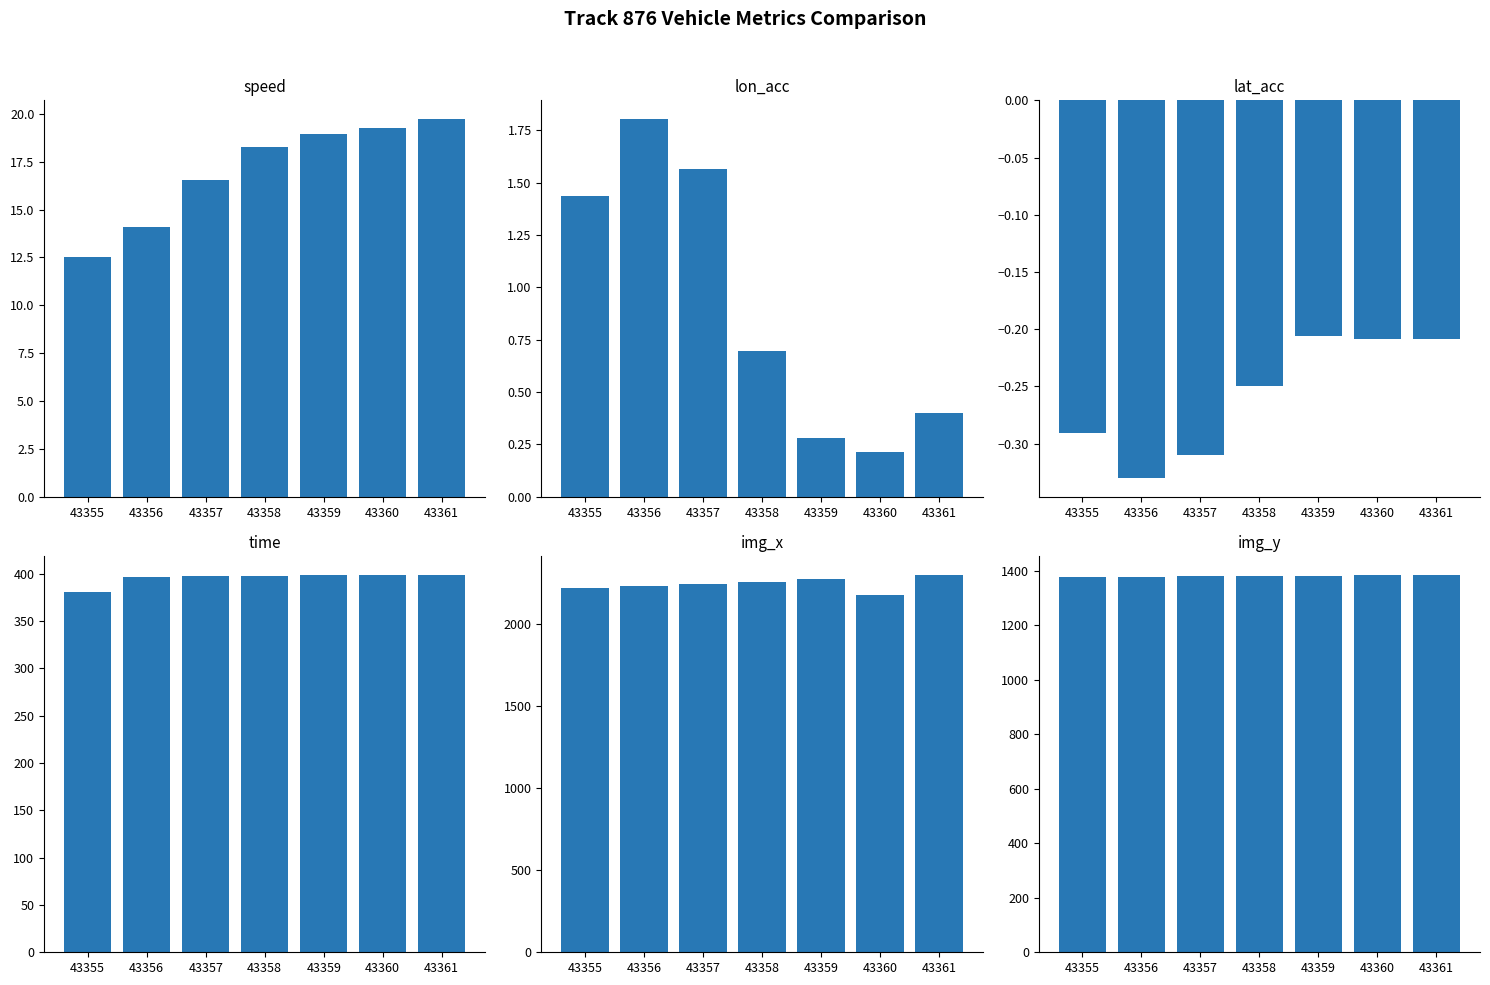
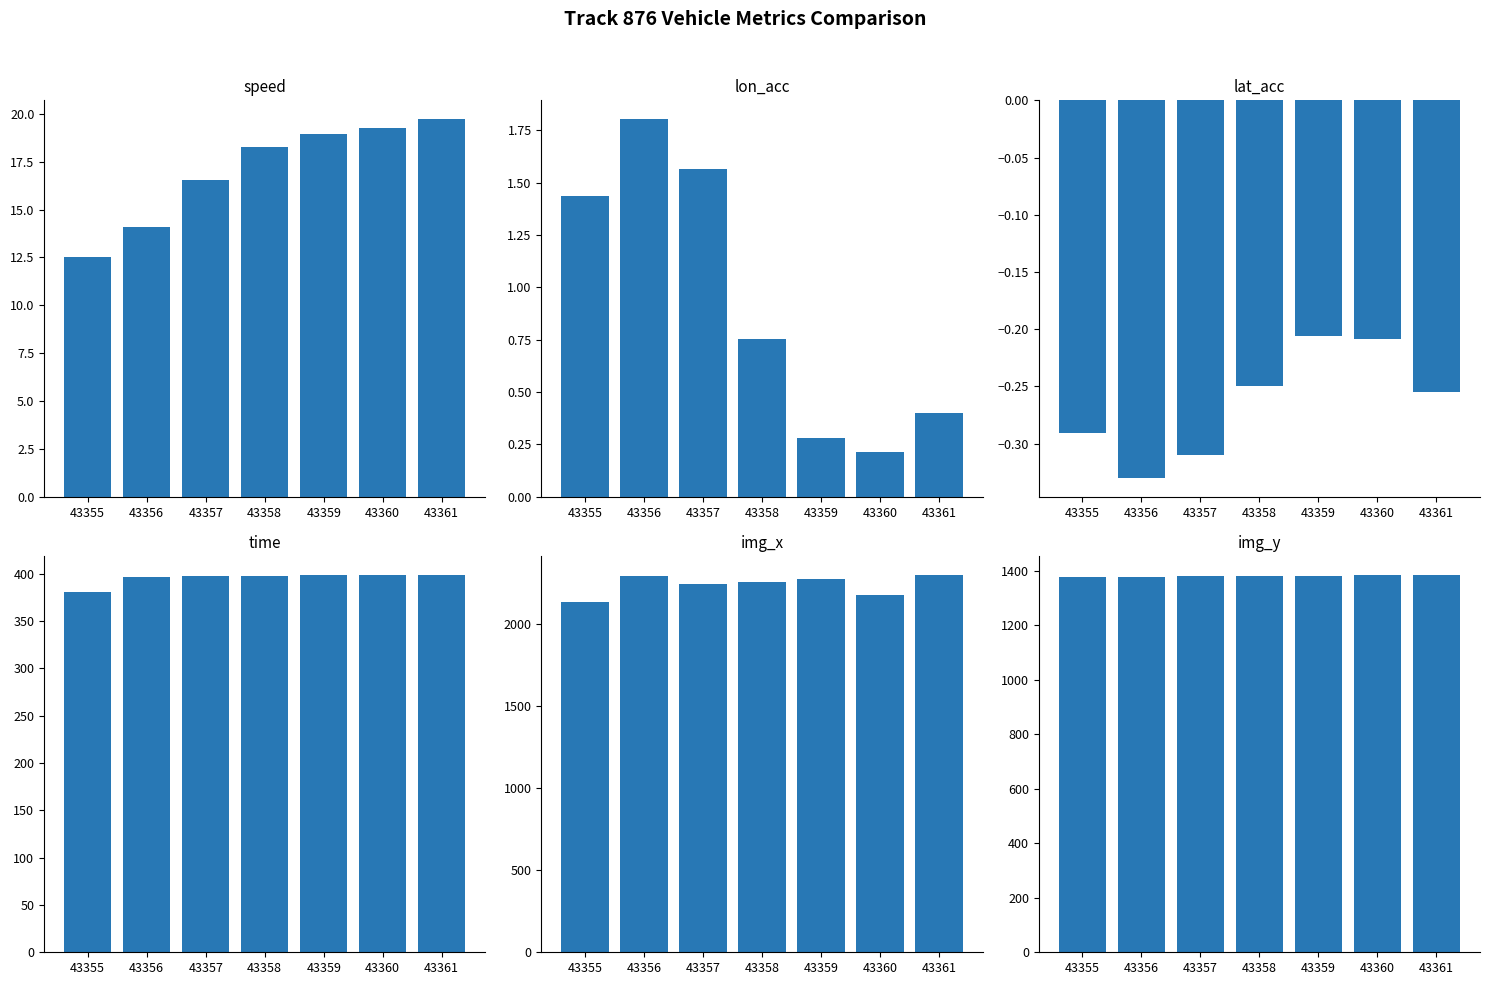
  {
    "speed": {
      "43355": 12.5,
      "43356": 14.1,
      "43357": 16.6,
      "43358": 18.3,
      "43359": 19.0,
      "43360": 19.3,
      "43361": 19.7
    },
    "lon_acc": {
      "43355": 1.44,
      "43356": 1.80,
      "43357": 1.57,
-     "43358": 0.70,
+     "43358": 0.75,
      "43359": 0.28,
      "43360": 0.21,
      "43361": 0.40
    },
    "lat_acc": {
      "43355": -0.291,
      "43356": -0.330,
      "43357": -0.310,
      "43358": -0.250,
      "43359": -0.206,
      "43360": -0.209,
-     "43361": -0.209
+     "43361": -0.255
    },
    "time": {
      "43355": 380,
      "43356": 400,
      "43357": 400,
      "43358": 400,
      "43359": 400,
      "43360": 400,
      "43361": 400
    },
    "img_x": {
-     "43355": 2220,
-     "43356": 2230,
+     "43355": 2130,
+     "43356": 2290,
      "43357": 2240,
      "43358": 2250,
      "43359": 2270,
      "43360": 2170,
      "43361": 2300
    },
    "img_y": {
      "43355": 1380,
      "43356": 1380,
      "43357": 1380,
      "43358": 1380,
      "43359": 1380,
      "43360": 1380,
      "43361": 1390
    }
  }
